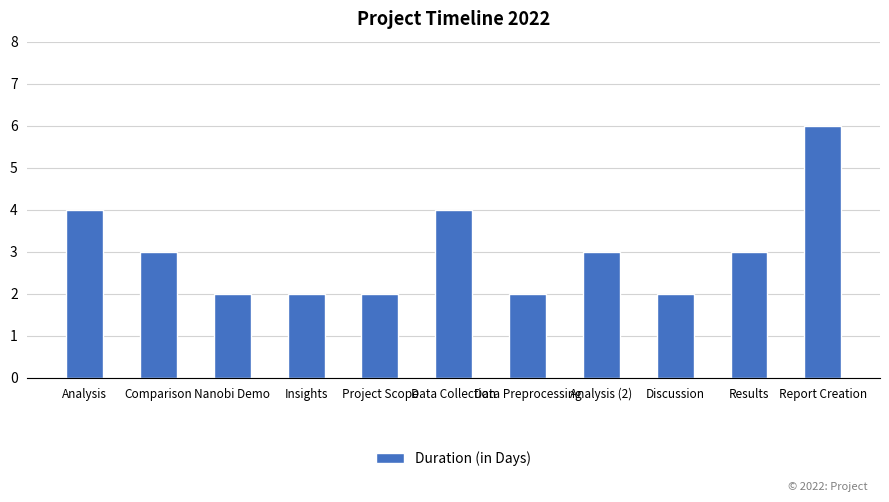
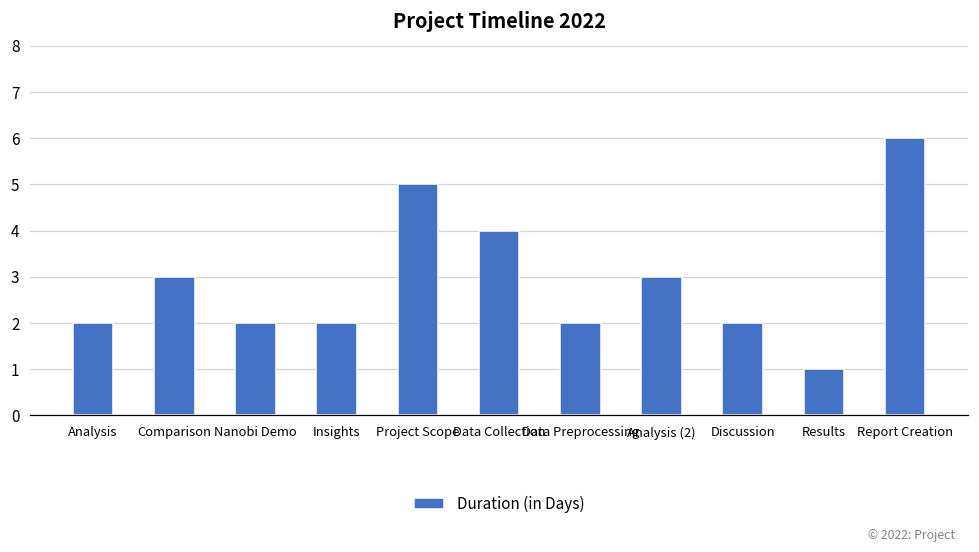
  {
-   "Analysis": 4,
+   "Analysis": 2,
    "Comparison": 3,
    "Nanobi Demo": 2,
    "Insights": 2,
-   "Project Scope": 2,
+   "Project Scope": 5,
    "Discussion": 2,
-   "Results": 3,
+   "Results": 1,
    "Report Creation": 6
  }
